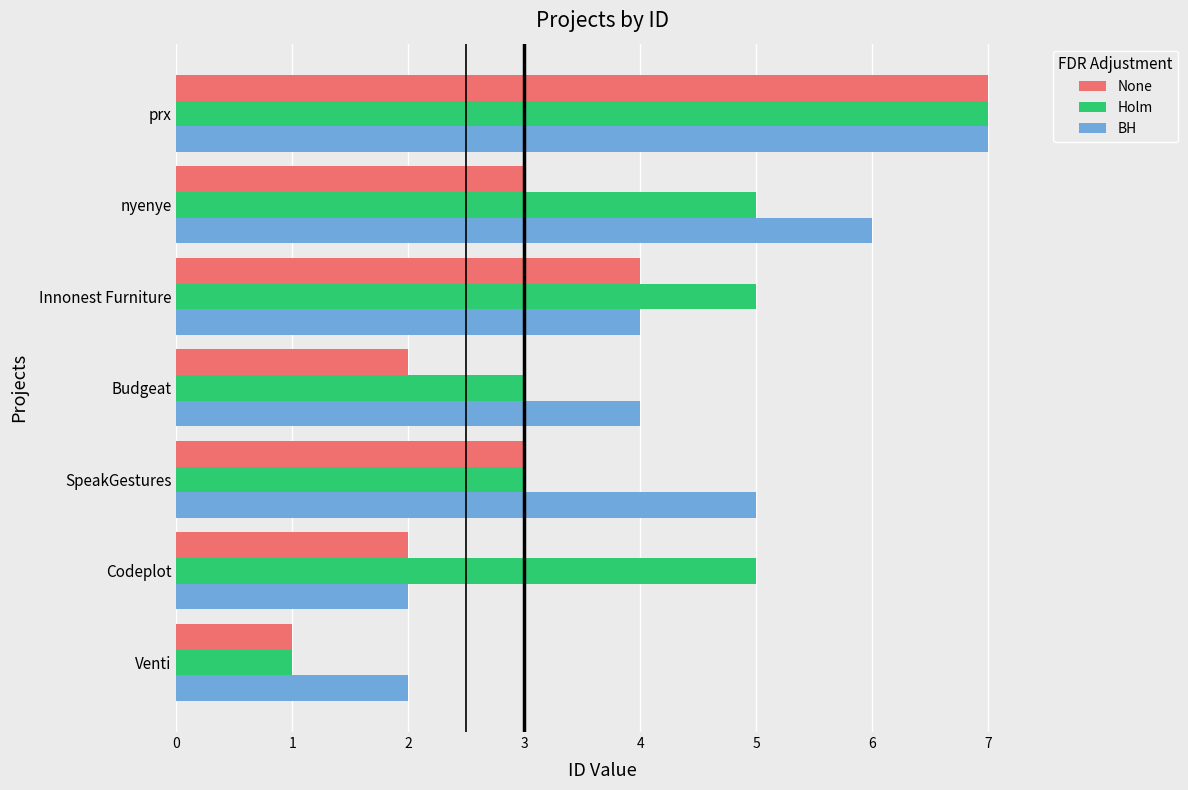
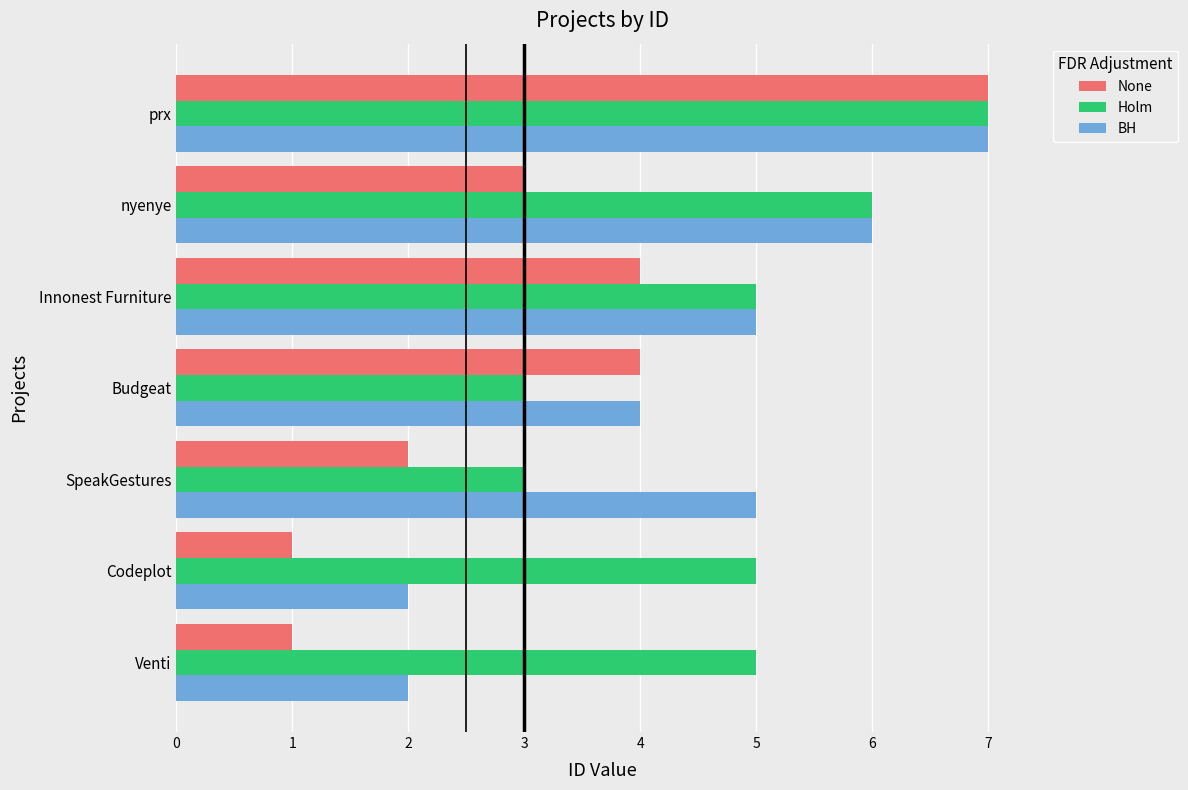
  {
    "None": {
      "prx": 7,
      "nyenye": 3,
      "Innonest Furniture": 4,
-     "Budgeat": 2,
-     "SpeakGestures": 3,
-     "Codeplot": 2,
+     "Budgeat": 4,
+     "SpeakGestures": 2,
+     "Codeplot": 1,
      "Venti": 1
    },
    "Holm": {
      "prx": 7,
-     "nyenye": 5,
+     "nyenye": 6,
      "Innonest Furniture": 5,
      "Budgeat": 3,
      "SpeakGestures": 3,
      "Codeplot": 5,
-     "Venti": 1
+     "Venti": 5
    },
    "BH": {
      "prx": 7,
      "nyenye": 6,
-     "Innonest Furniture": 4,
+     "Innonest Furniture": 5,
      "Budgeat": 4,
      "SpeakGestures": 5,
      "Codeplot": 2,
      "Venti": 2
    }
  }
